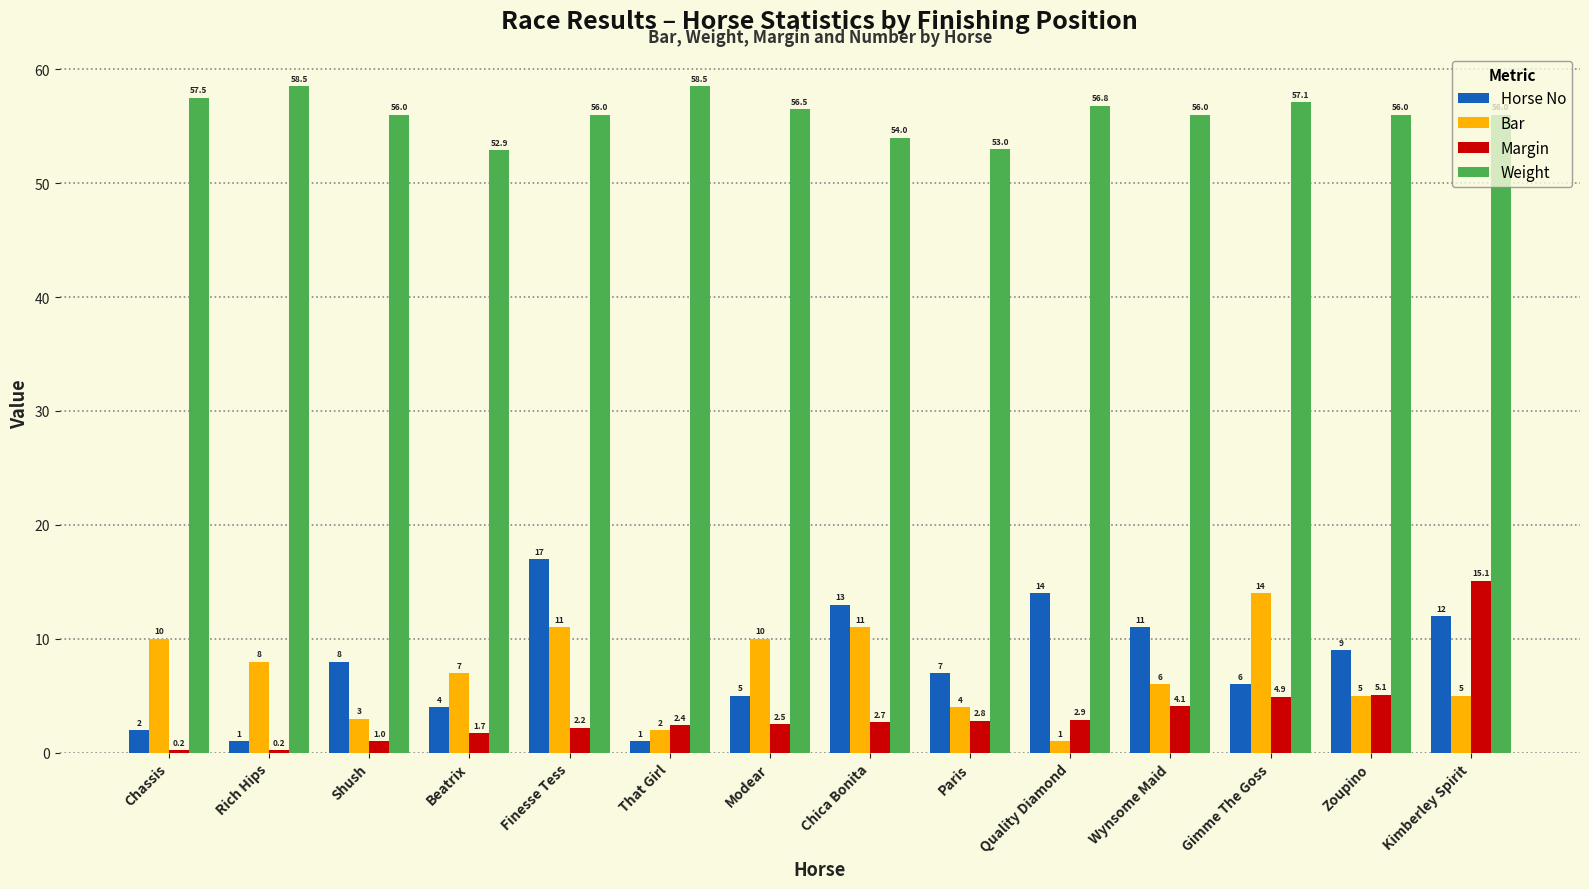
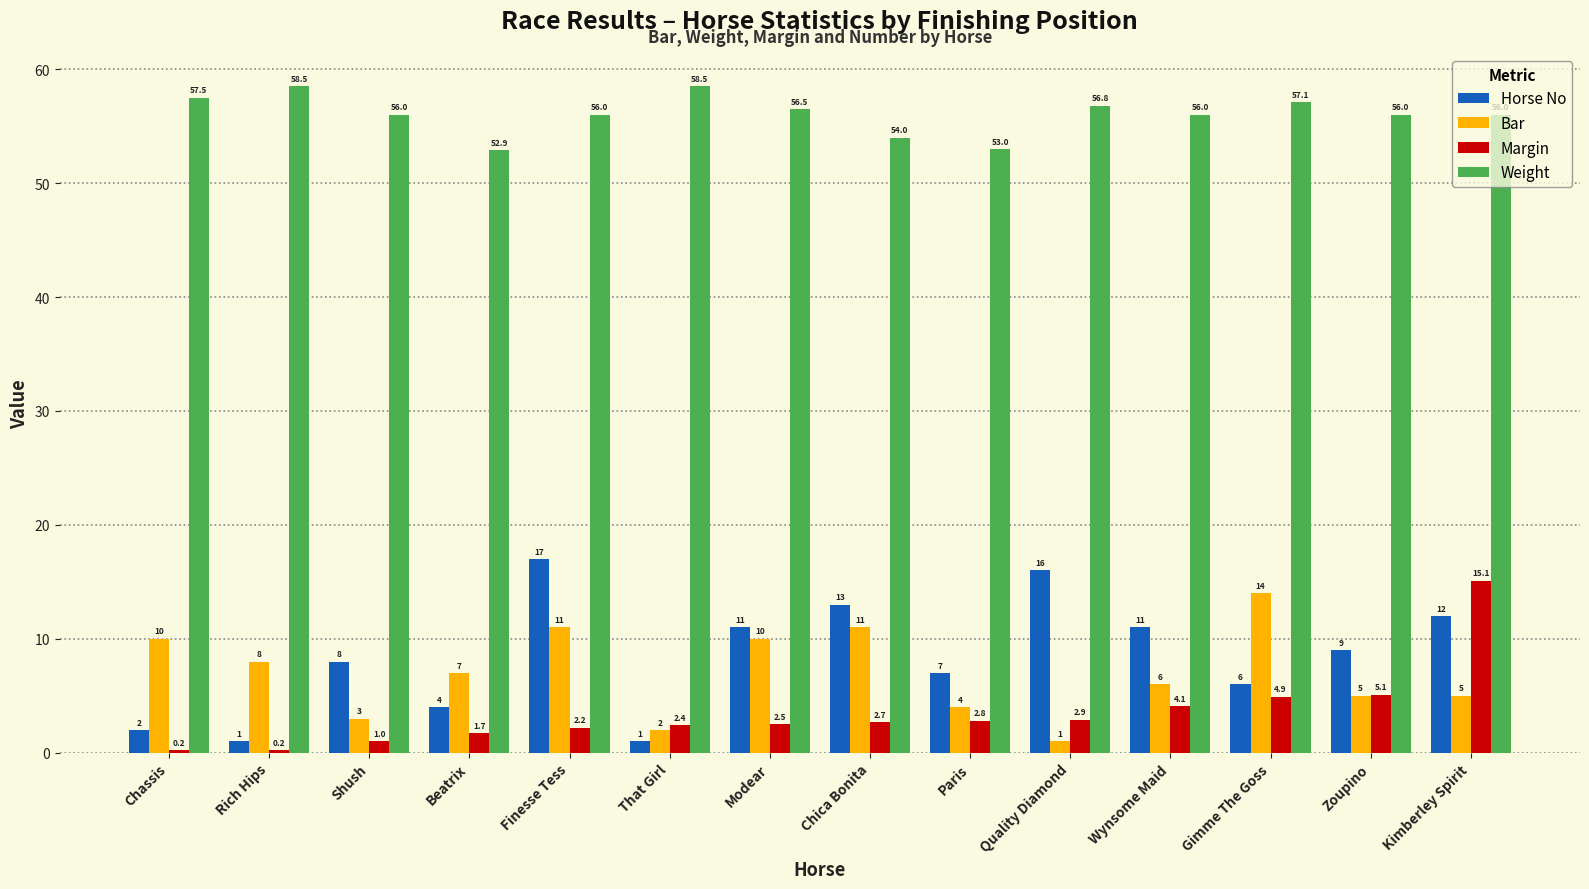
  {
    "Horse No": {
      "Chassis": 2,
      "Rich Hips": 1,
      "Shush": 8,
      "Beatrix": 4,
      "Finesse Tess": 17,
      "That Girl": 1,
-     "Modear": 5,
+     "Modear": 11,
      "Chica Bonita": 13,
      "Paris": 7,
-     "Quality Diamond": 14,
+     "Quality Diamond": 16,
      "Wynsome Maid": 11,
      "Gimme The Goss": 6,
      "Zoupino": 9,
      "Kimberley Spirit": 12
    },
    "Bar": {
      "Chassis": 10,
      "Rich Hips": 8,
      "Shush": 3,
      "Beatrix": 7,
      "Finesse Tess": 11,
      "That Girl": 2,
      "Modear": 10,
      "Chica Bonita": 11,
      "Paris": 4,
      "Quality Diamond": 1,
      "Wynsome Maid": 6,
      "Gimme The Goss": 14,
      "Zoupino": 5,
      "Kimberley Spirit": 5
    },
    "Margin": {
      "Chassis": 0.2,
      "Rich Hips": 0.2,
      "Shush": 1.0,
      "Beatrix": 1.7,
      "Finesse Tess": 2.2,
      "That Girl": 2.4,
      "Modear": 2.5,
      "Chica Bonita": 2.7,
      "Paris": 2.8,
      "Quality Diamond": 2.9,
      "Wynsome Maid": 4.1,
      "Gimme The Goss": 4.9,
      "Zoupino": 5.1,
      "Kimberley Spirit": 15.1
    },
    "Weight": {
      "Chassis": 57.5,
      "Rich Hips": 58.5,
      "Shush": 56.0,
      "Beatrix": 52.9,
      "Finesse Tess": 56.0,
      "That Girl": 58.5,
      "Modear": 56.5,
      "Chica Bonita": 54.0,
      "Paris": 53.0,
      "Quality Diamond": 56.8,
      "Wynsome Maid": 56.0,
      "Gimme The Goss": 57.1,
      "Zoupino": 56.0
    }
  }
